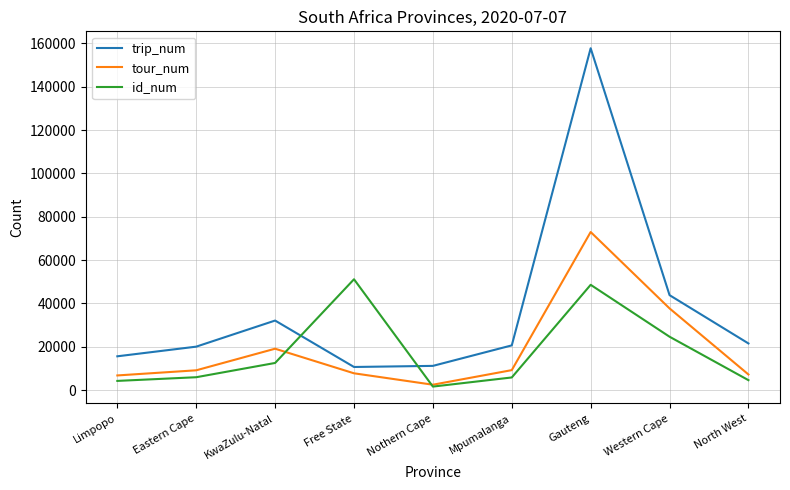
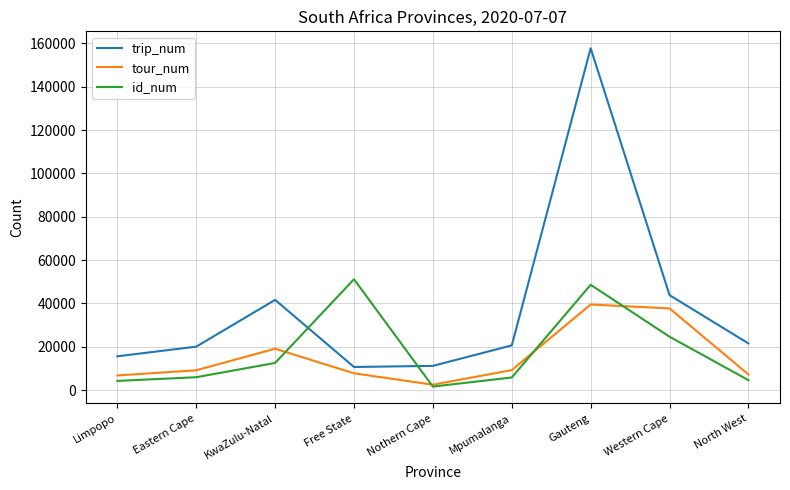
  {
    "trip_num": {
      "Limpopo": 16000,
      "Eastern Cape": 20000,
-     "KwaZulu-Natal": 32000,
+     "KwaZulu-Natal": 42000,
      "Free State": 11000,
      "Nothern Cape": 11000,
      "Mpumalanga": 21000,
      "Gauteng": 158000,
      "Western Cape": 44000,
      "North West": 22000
    },
    "tour_num": {
      "Limpopo": 7000,
      "Eastern Cape": 9000,
      "KwaZulu-Natal": 19000,
      "Free State": 8000,
      "Mpumalanga": 9000,
-     "Gauteng": 73000,
+     "Gauteng": 39000,
      "Western Cape": 38000,
      "North West": 7000
    },
    "id_num": {
      "Limpopo": 4000,
      "Eastern Cape": 6000,
      "KwaZulu-Natal": 13000,
      "Free State": 51000,
      "Mpumalanga": 6000,
      "Gauteng": 49000,
      "Western Cape": 25000,
      "North West": 5000
    }
  }
